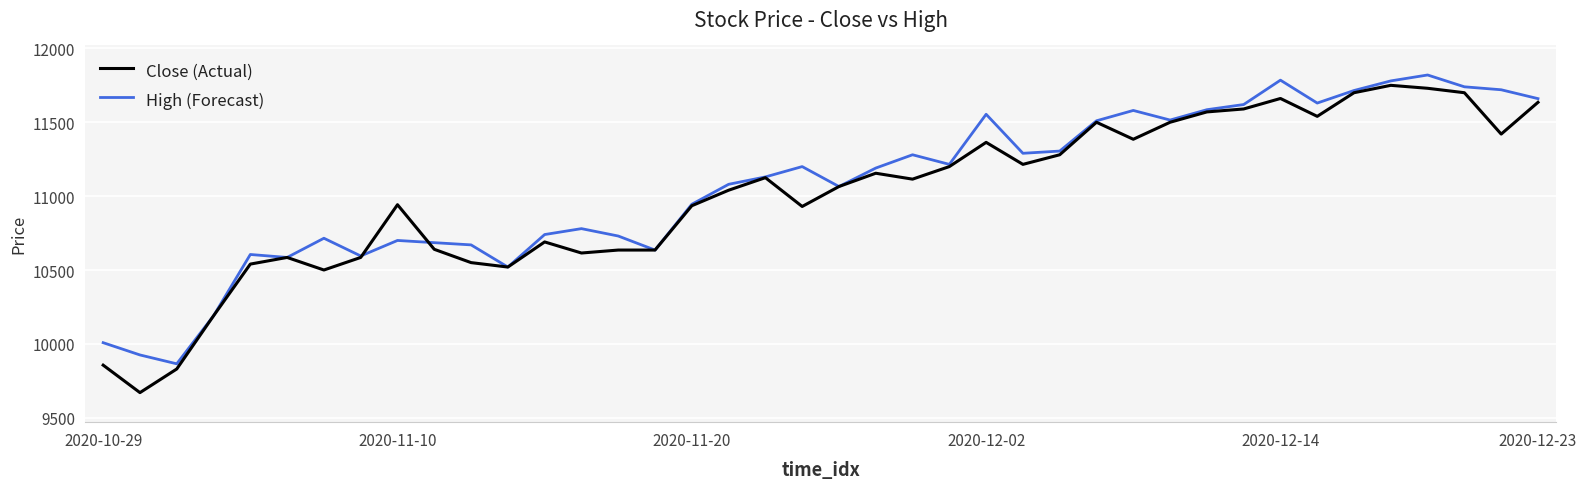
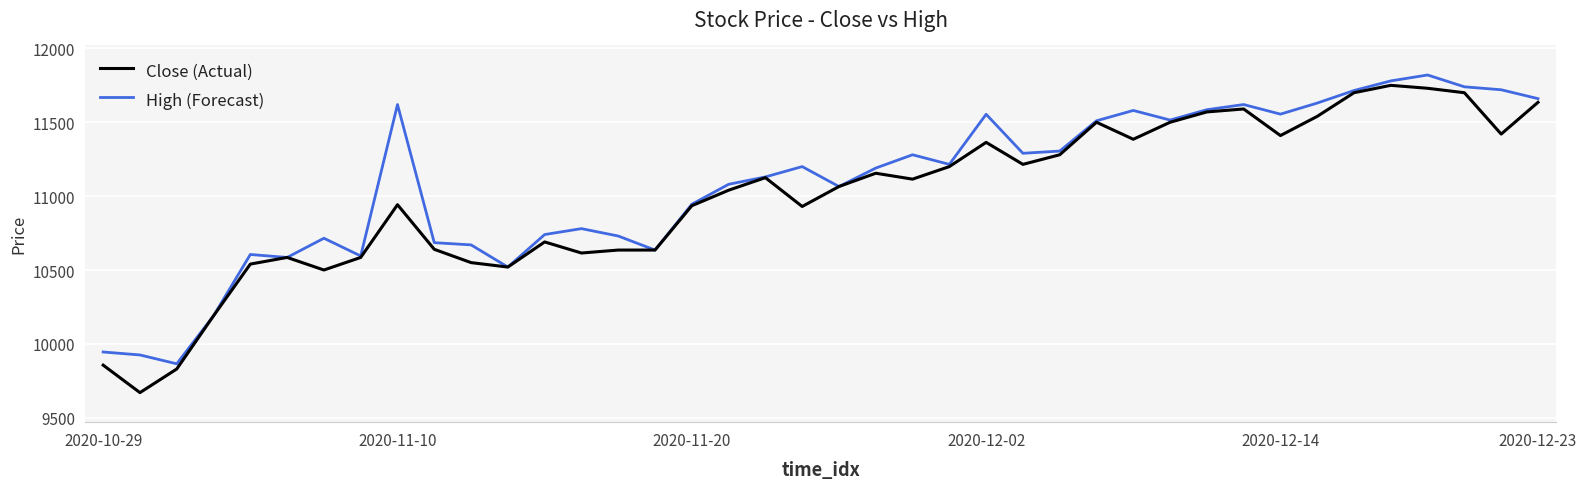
  {
    "Close (Actual)": {
      "2020-10-29": 9860,
      "2020-11-10": 10940,
      "2020-12-02": 11360,
-     "2020-12-14": 11660,
+     "2020-12-14": 11410,
      "2020-12-23": 11640
    },
    "High (Forecast)": {
-     "2020-10-29": 10010,
-     "2020-11-10": 10700,
+     "2020-10-29": 9950,
+     "2020-11-10": 11620,
      "2020-12-02": 11550,
-     "2020-12-14": 11790,
+     "2020-12-14": 11560,
      "2020-12-23": 11660
    }
  }
